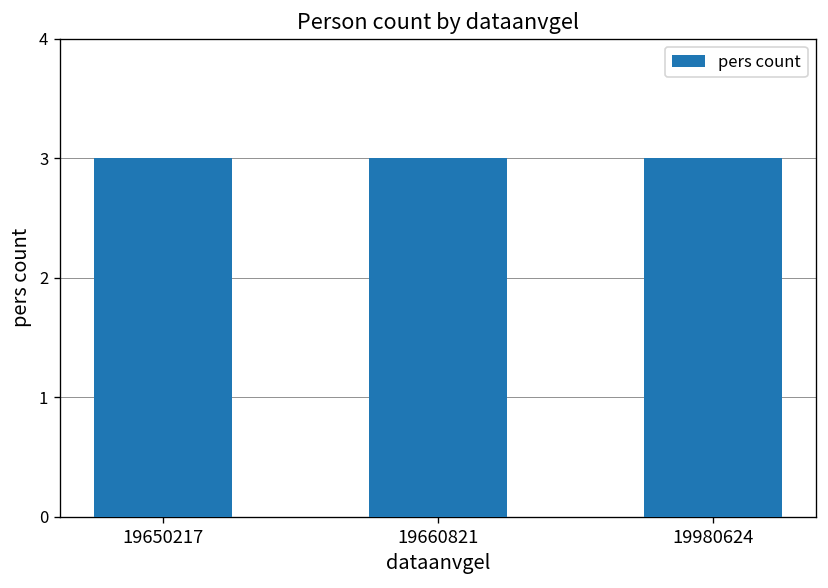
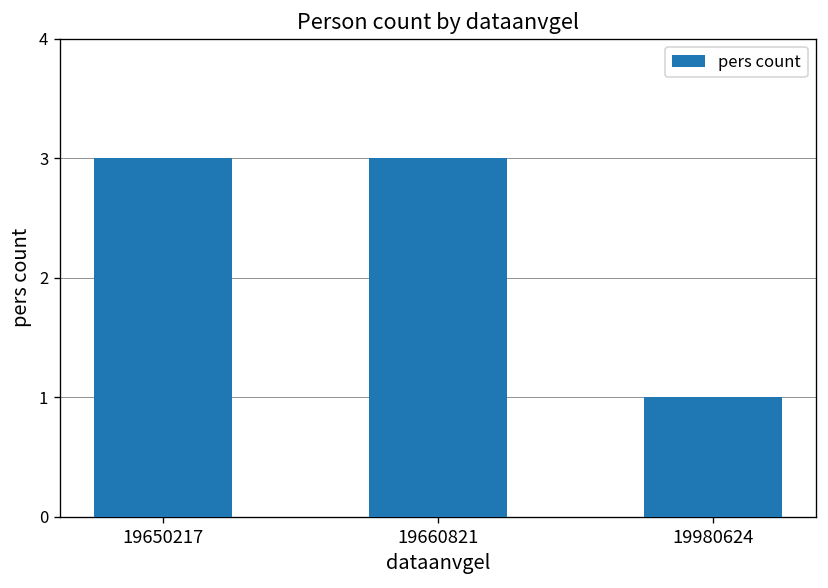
  {
    "19650217": 3,
    "19660821": 3,
-   "19980624": 3
+   "19980624": 1
  }
